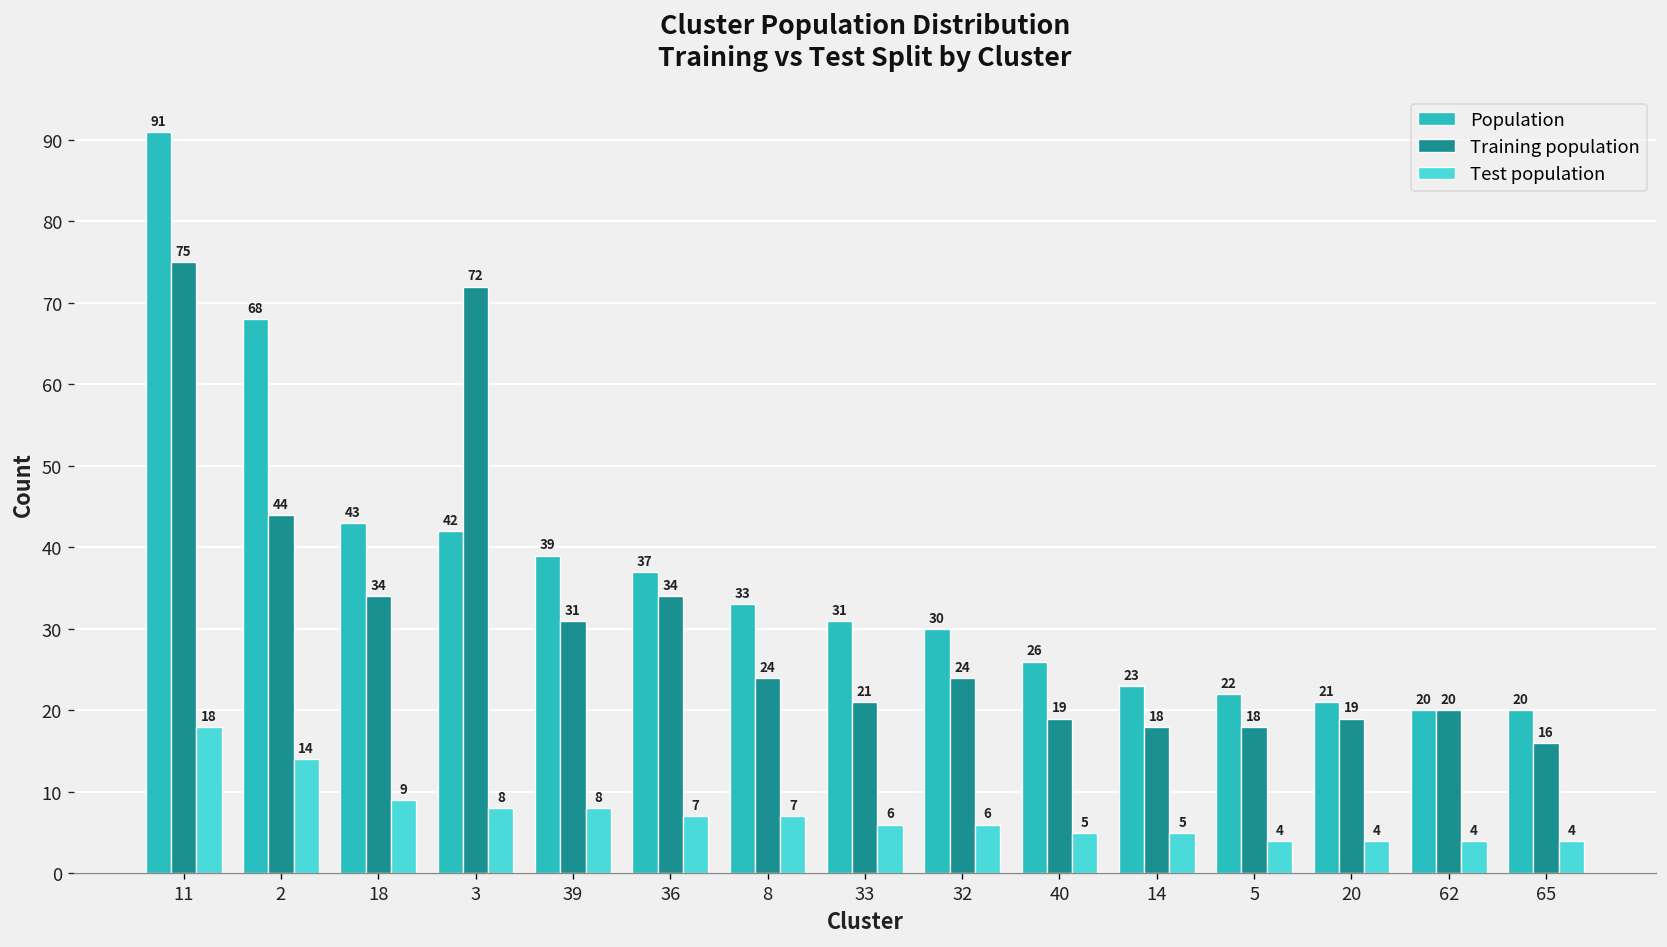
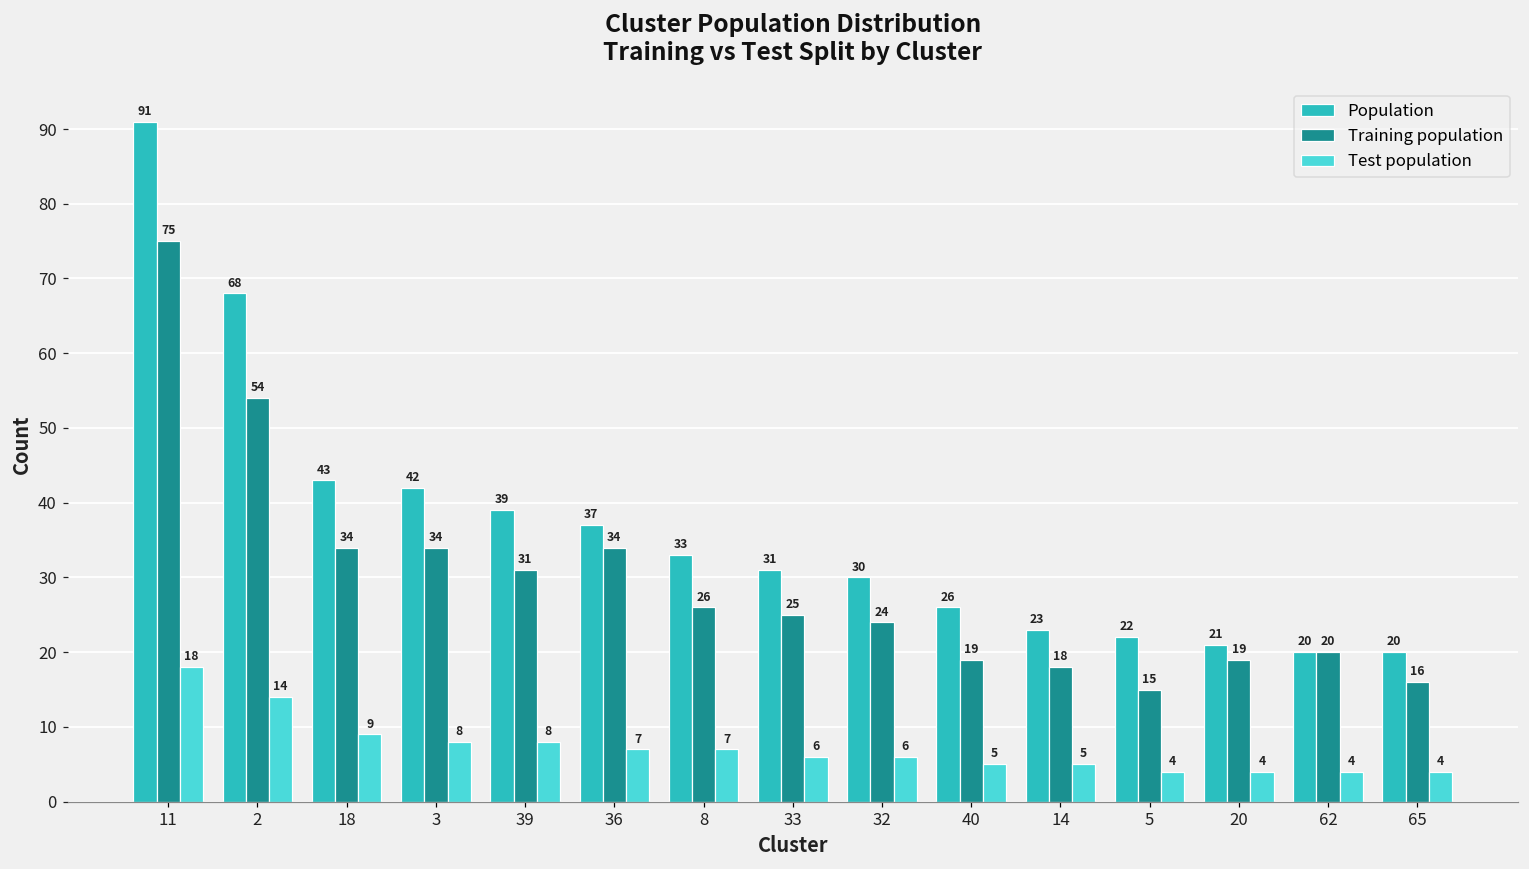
  {
    "Training population": {
      "11": 75,
-     "2": 44,
+     "2": 54,
      "18": 34,
-     "3": 72,
+     "3": 34,
      "39": 31,
      "36": 34,
-     "8": 24,
-     "33": 21,
+     "8": 26,
+     "33": 25,
      "32": 24,
      "40": 19,
      "14": 18,
-     "5": 18,
+     "5": 15,
      "20": 19,
      "62": 20,
      "65": 16
    }
  }
